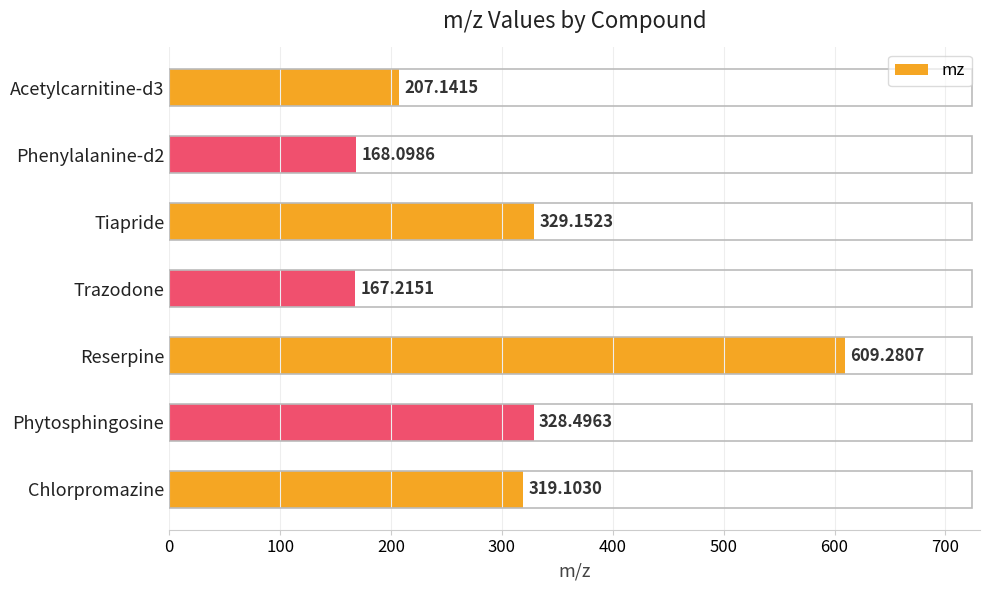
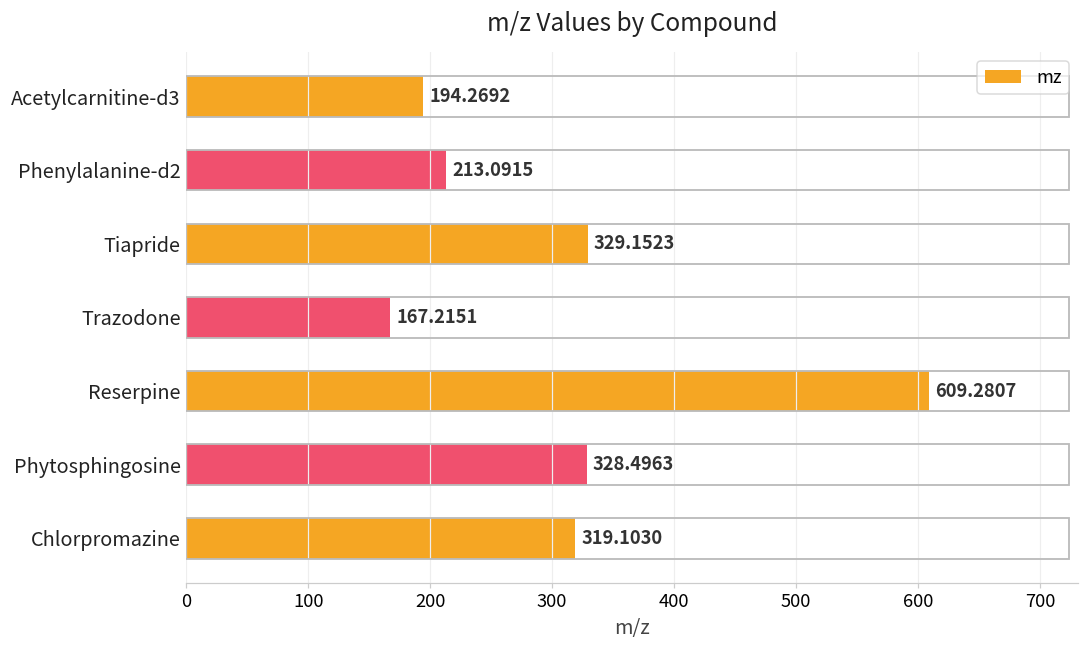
  {
-   "Acetylcarnitine-d3": 207.1415,
-   "Phenylalanine-d2": 168.0986,
+   "Acetylcarnitine-d3": 194.2692,
+   "Phenylalanine-d2": 213.0915,
    "Tiapride": 329.1523,
    "Trazodone": 167.2151,
    "Reserpine": 609.2807,
    "Phytosphingosine": 328.4963,
    "Chlorpromazine": 319.1030
  }
